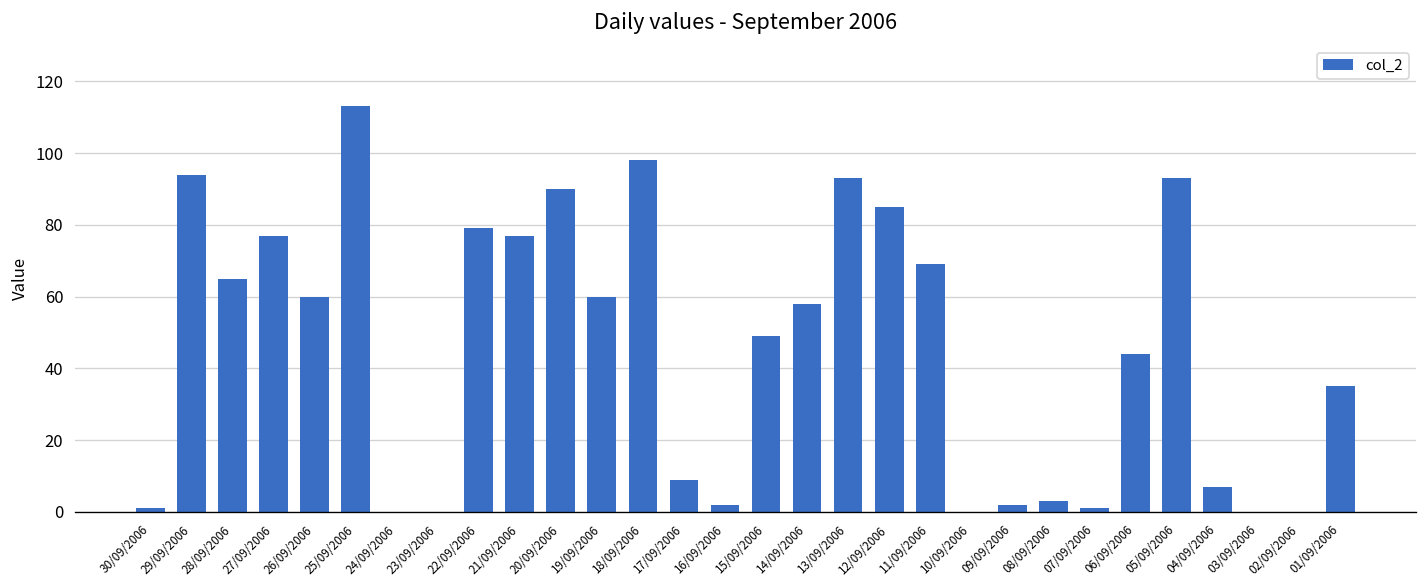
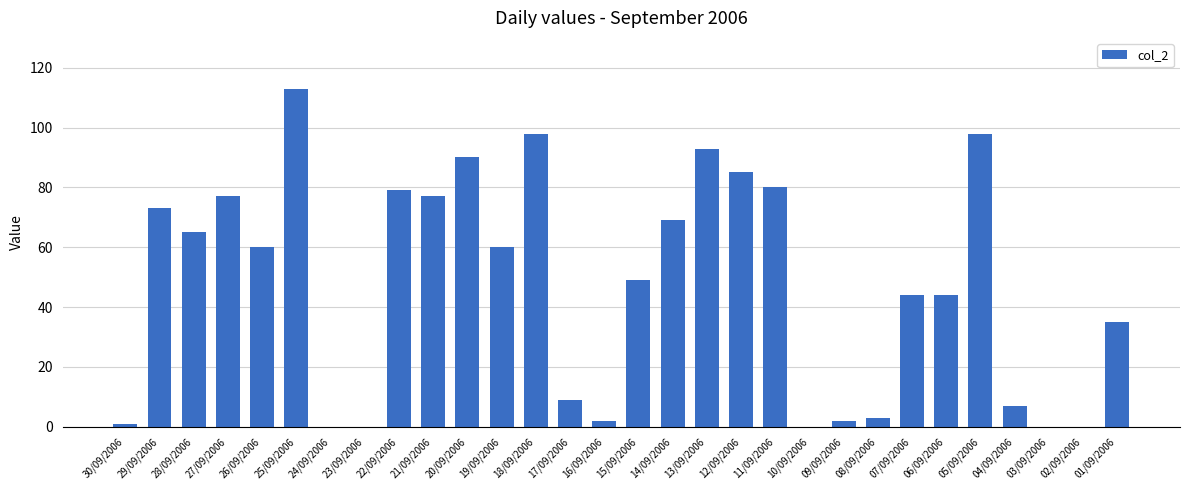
  {
    "30/09/2006": 1,
-   "29/09/2006": 94,
+   "29/09/2006": 73,
    "28/09/2006": 65,
    "27/09/2006": 77,
    "26/09/2006": 60,
    "25/09/2006": 113,
    "24/09/2006": 0,
    "23/09/2006": 0,
    "22/09/2006": 79,
    "21/09/2006": 77,
    "20/09/2006": 90,
    "19/09/2006": 60,
    "18/09/2006": 98,
    "17/09/2006": 9,
    "16/09/2006": 2,
    "15/09/2006": 49,
-   "14/09/2006": 58,
+   "14/09/2006": 69,
    "13/09/2006": 93,
    "12/09/2006": 85,
-   "11/09/2006": 69,
+   "11/09/2006": 80,
    "10/09/2006": 0,
    "09/09/2006": 2,
    "08/09/2006": 3,
-   "07/09/2006": 1,
+   "07/09/2006": 44,
    "06/09/2006": 44,
-   "05/09/2006": 93,
+   "05/09/2006": 98,
    "04/09/2006": 7,
    "03/09/2006": 0,
    "02/09/2006": 0,
    "01/09/2006": 35
  }
